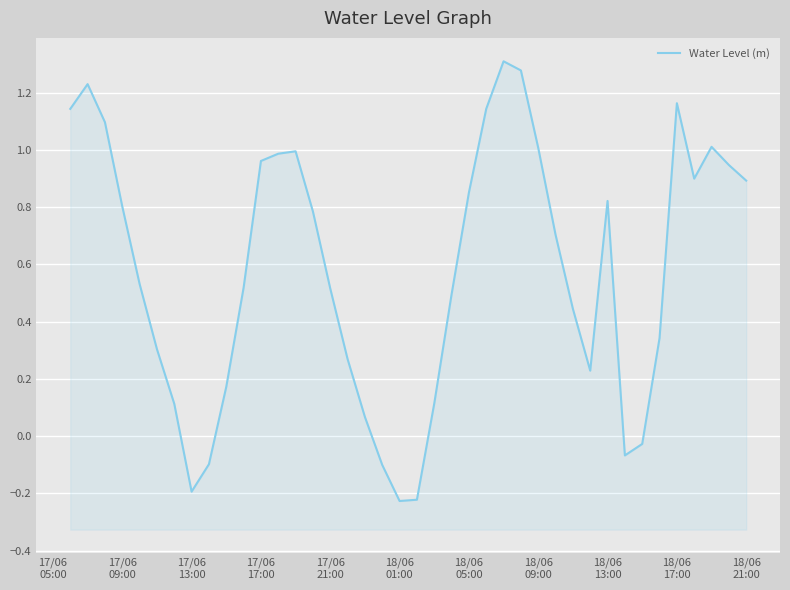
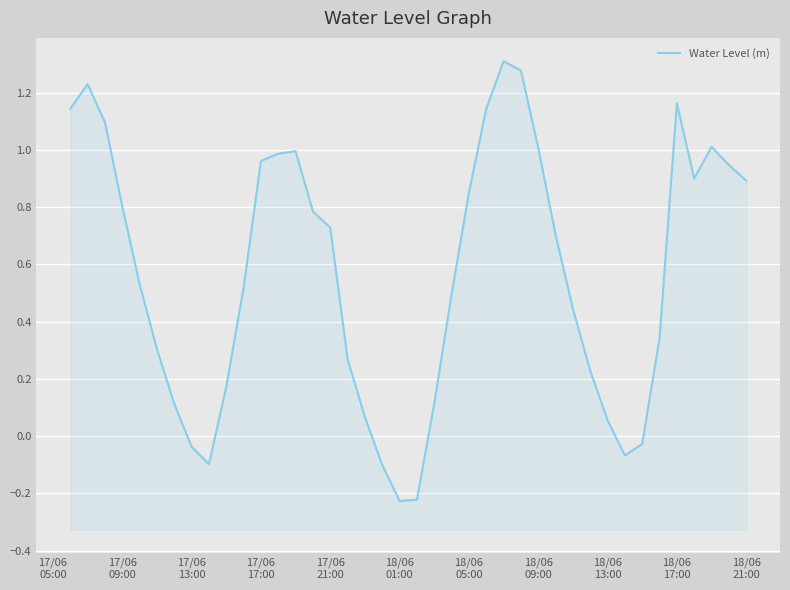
  {
    "17/06 09:00": 0.80,
-   "17/06 13:00": -0.19,
+   "17/06 13:00": -0.04,
    "17/06 17:00": 0.96,
-   "17/06 21:00": 0.52,
+   "17/06 21:00": 0.73,
    "18/06 01:00": -0.23,
    "18/06 05:00": 0.85,
    "18/06 09:00": 1.01,
-   "18/06 13:00": 0.82,
+   "18/06 13:00": 0.06,
    "18/06 17:00": 1.16,
    "18/06 21:00": 0.89
  }
